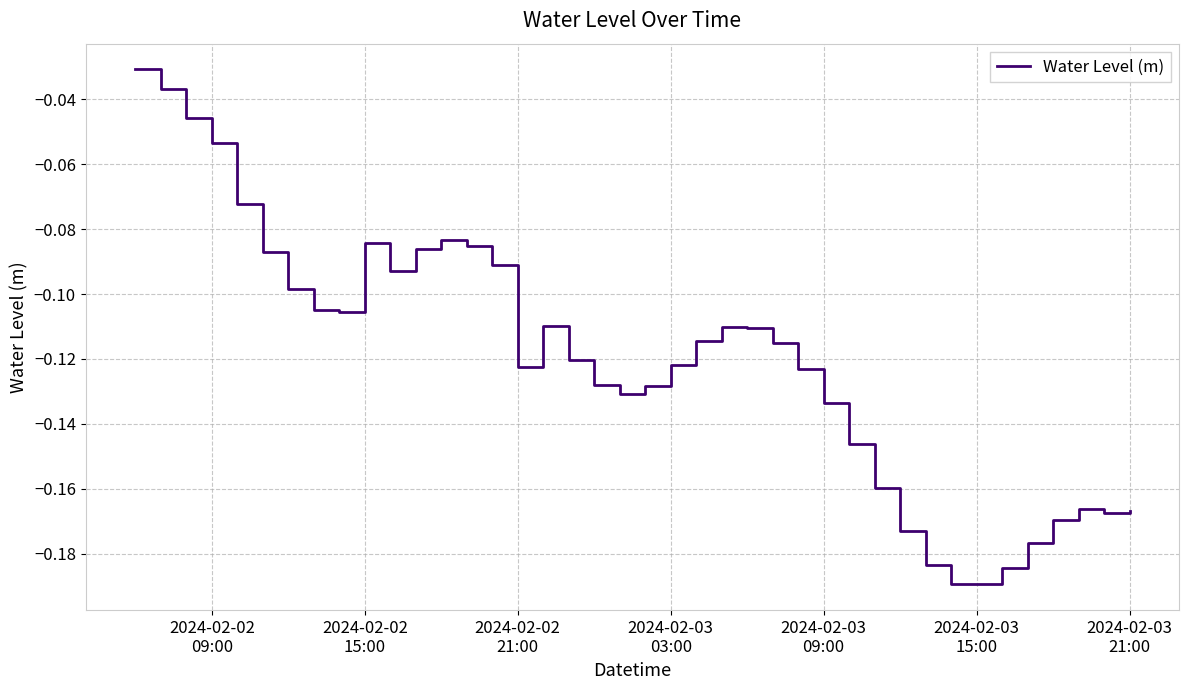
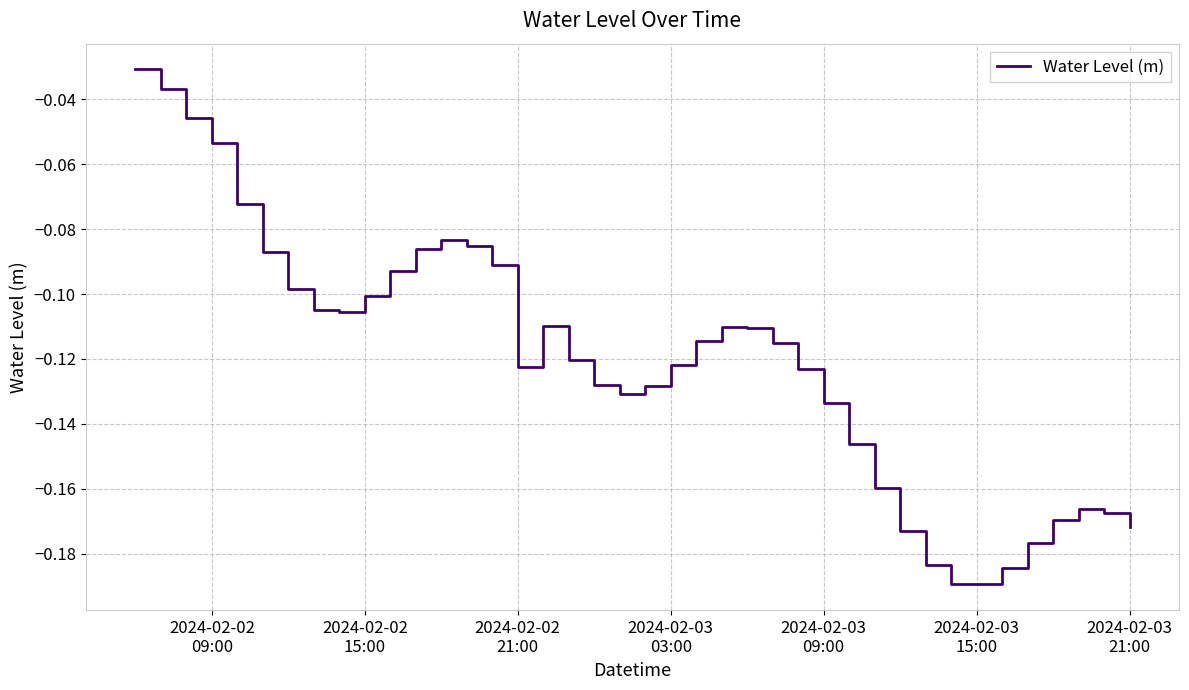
  {
    "2024-02-02 09:00": -0.053,
-   "2024-02-02 15:00": -0.084,
+   "2024-02-02 15:00": -0.100,
    "2024-02-02 21:00": -0.122,
    "2024-02-03 03:00": -0.122,
    "2024-02-03 09:00": -0.134,
    "2024-02-03 15:00": -0.189,
-   "2024-02-03 21:00": -0.167
+   "2024-02-03 21:00": -0.172
  }
